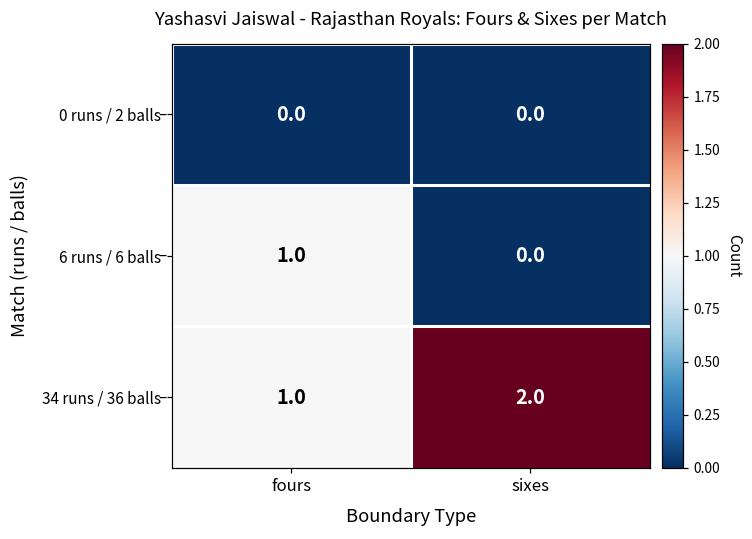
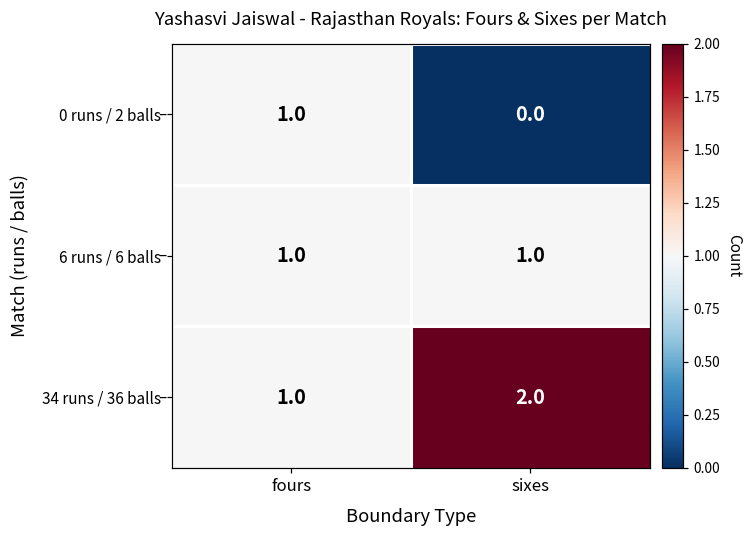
  {
    "0 runs / 2 balls": {
-     "fours": 0.0,
+     "fours": 1.0,
      "sixes": 0.0
    },
    "6 runs / 6 balls": {
      "fours": 1.0,
-     "sixes": 0.0
+     "sixes": 1.0
    },
    "34 runs / 36 balls": {
      "fours": 1.0,
      "sixes": 2.0
    }
  }
